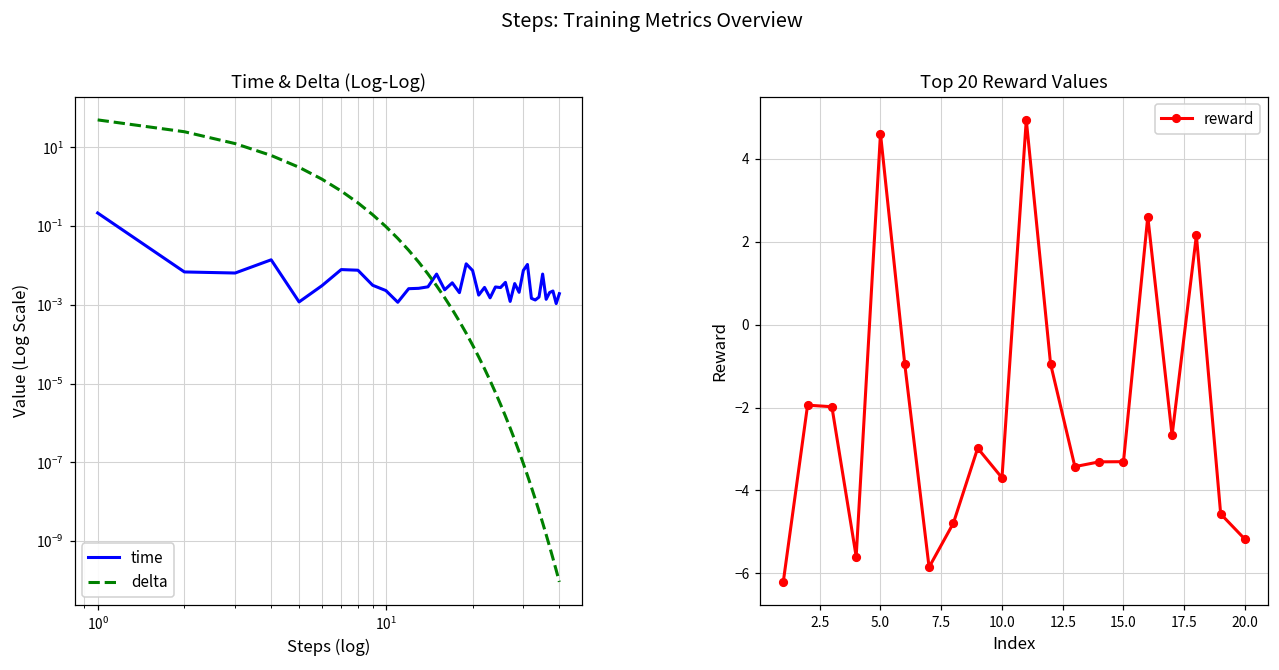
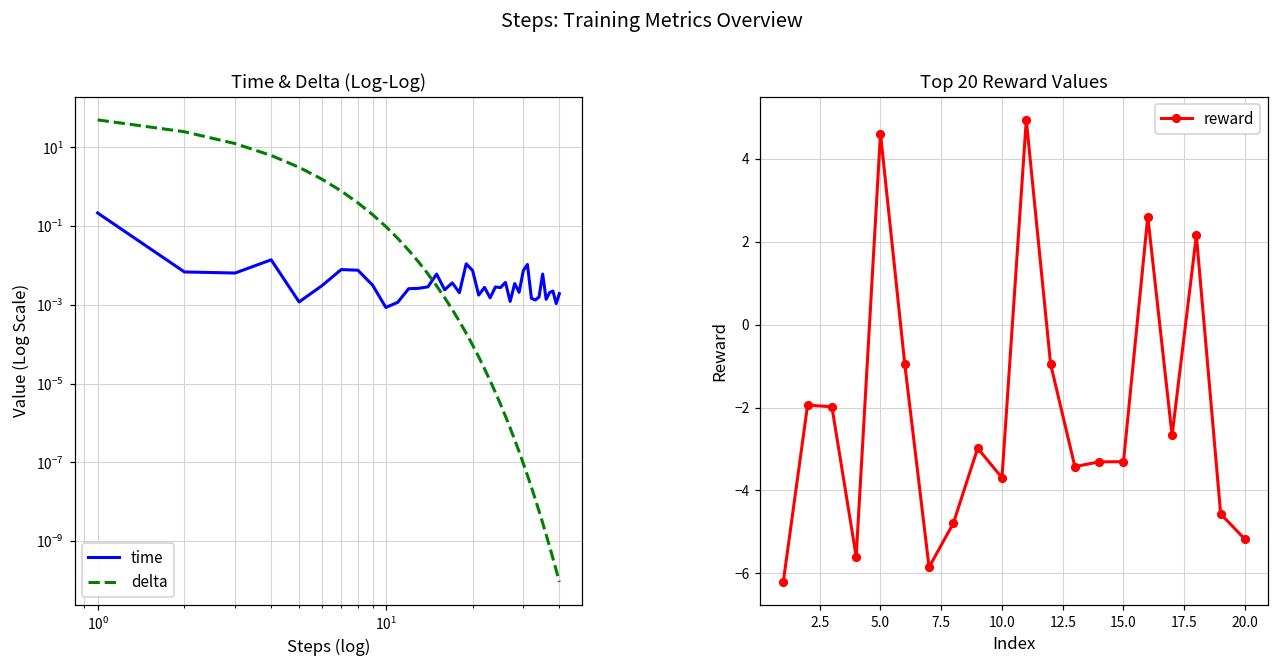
  {
    "Time & Delta (Log-Log)": {
      "time": {
        "10^0": 0.2,
-       "10^1": 0.002
+       "10^1": 0.0009
      },
      "delta": {
        "10^0": 50,
        "10^1": 0.10
      }
    },
    "Top 20 Reward Values": {
      "5.0": 4.6,
      "10.0": -3.7,
      "15.0": -3.3,
      "20.0": -5.2
    }
  }
